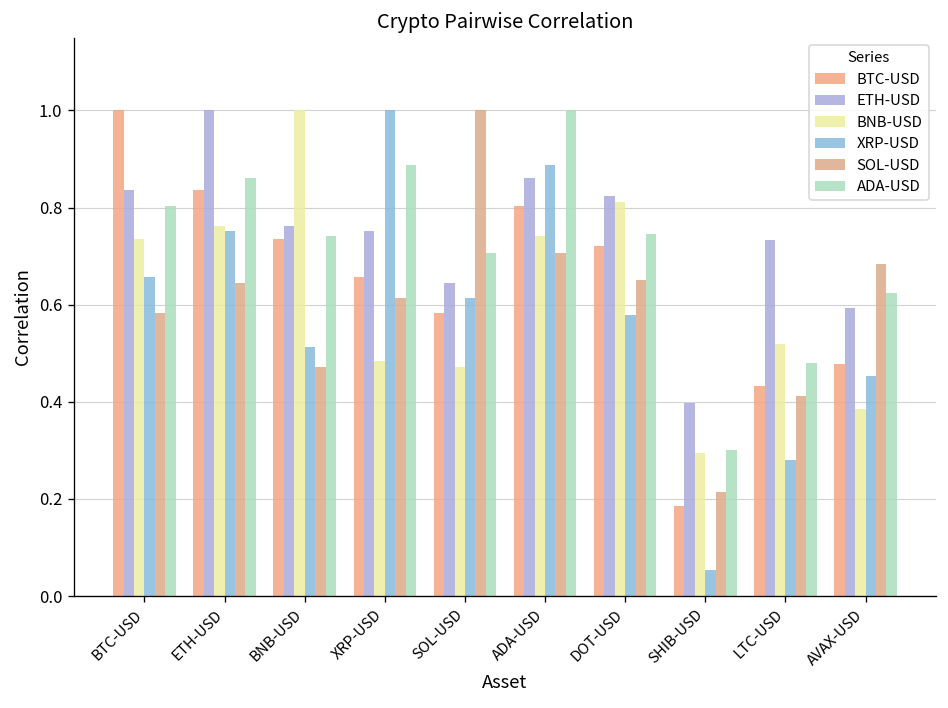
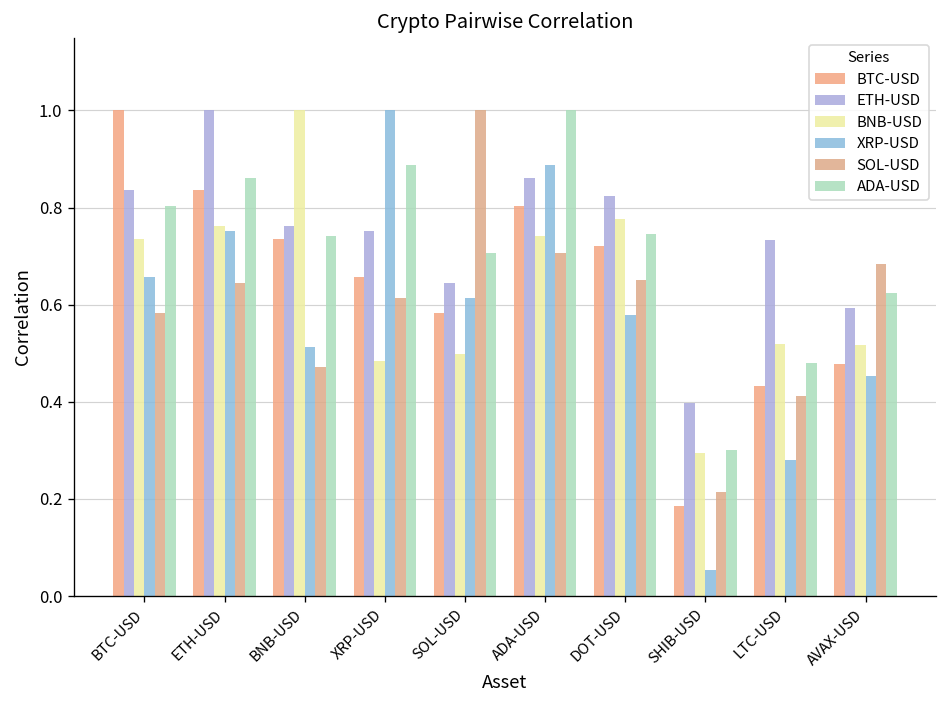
  {
    "BNB-USD": {
      "BTC-USD": 0.74,
      "ETH-USD": 0.76,
      "BNB-USD": 1.00,
      "XRP-USD": 0.48,
-     "SOL-USD": 0.47,
+     "SOL-USD": 0.50,
      "ADA-USD": 0.74,
-     "DOT-USD": 0.81,
+     "DOT-USD": 0.78,
      "SHIB-USD": 0.29,
      "LTC-USD": 0.52,
-     "AVAX-USD": 0.39
+     "AVAX-USD": 0.52
    }
  }
